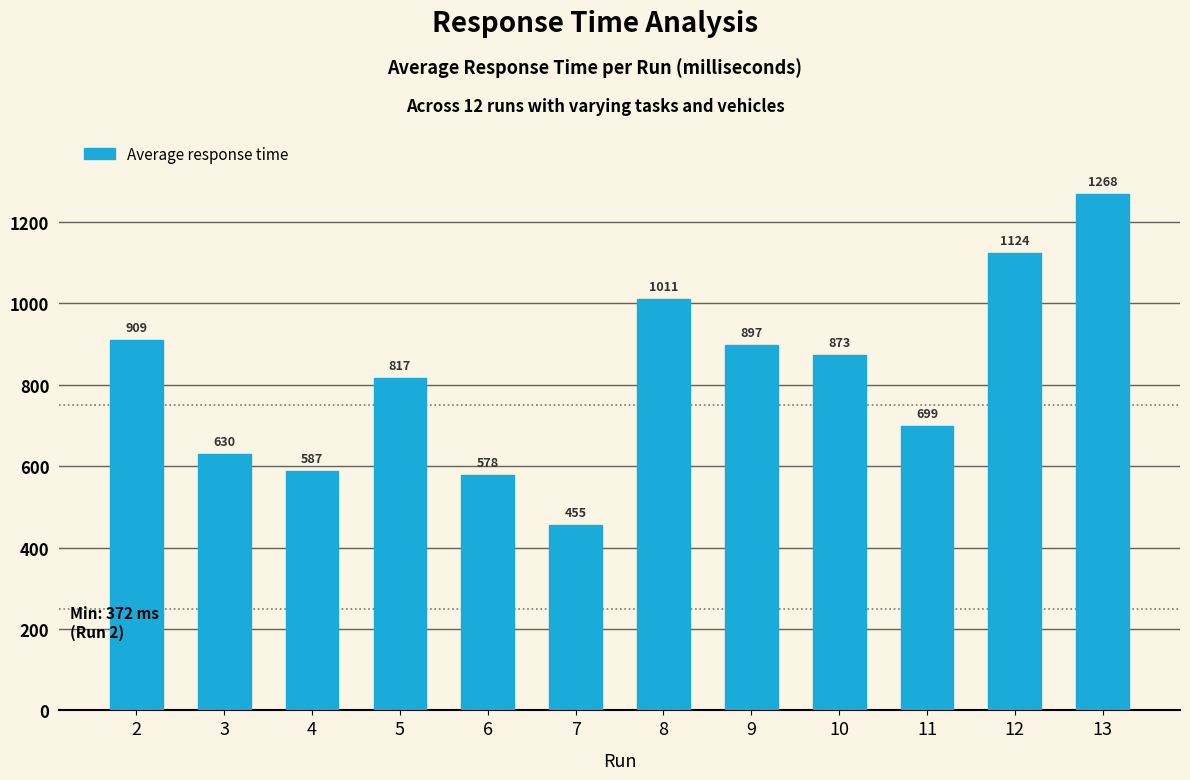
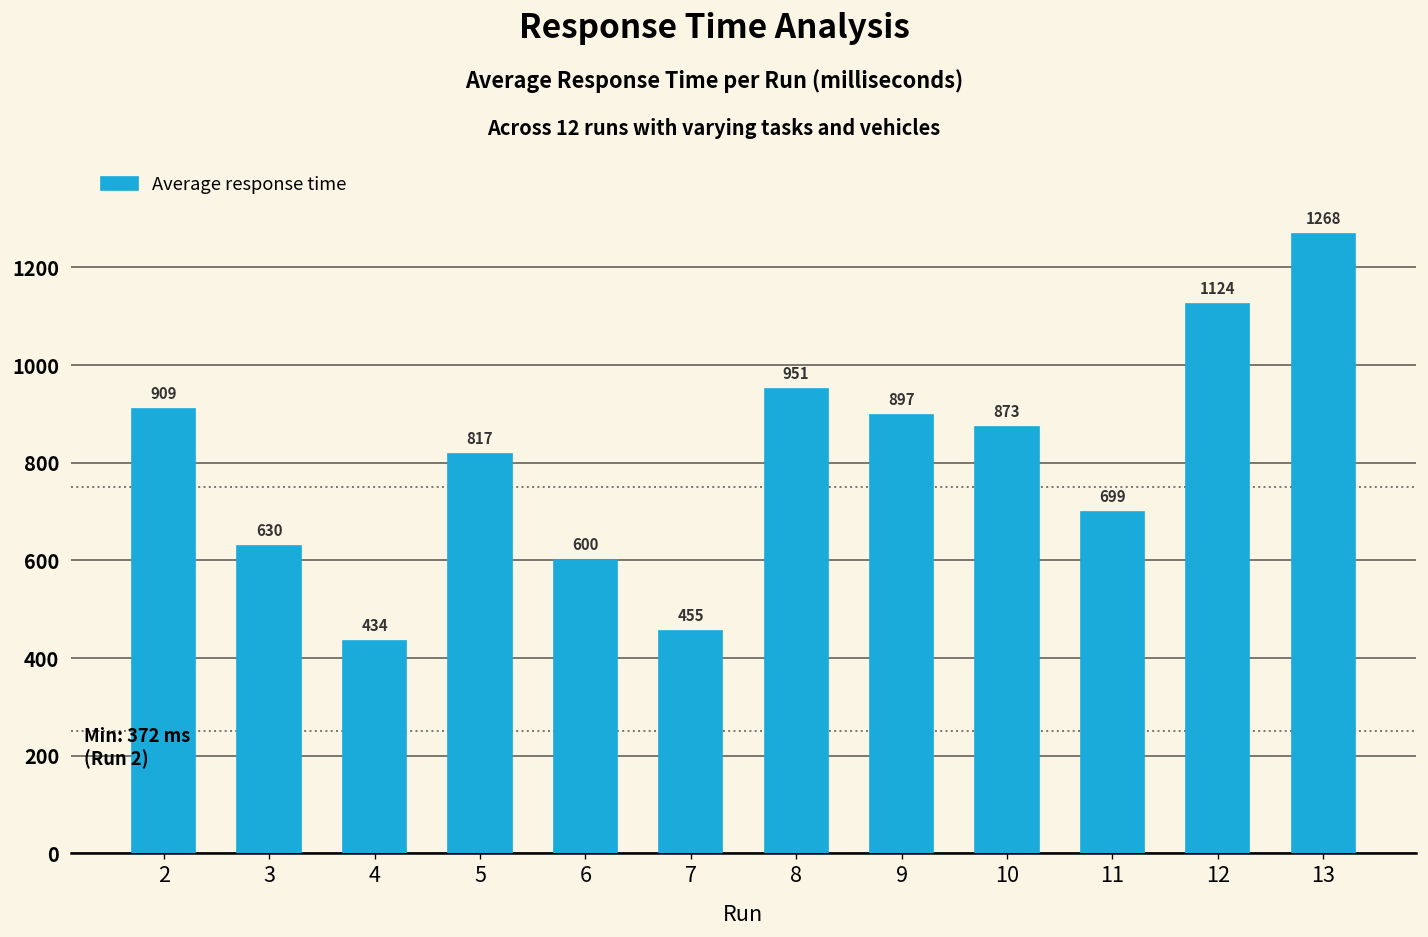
  {
    "2": 909,
    "3": 630,
-   "4": 587,
+   "4": 434,
    "5": 817,
-   "6": 578,
+   "6": 600,
    "7": 455,
-   "8": 1011,
+   "8": 951,
    "9": 897,
    "10": 873,
    "11": 699,
    "12": 1124,
    "13": 1268
  }
